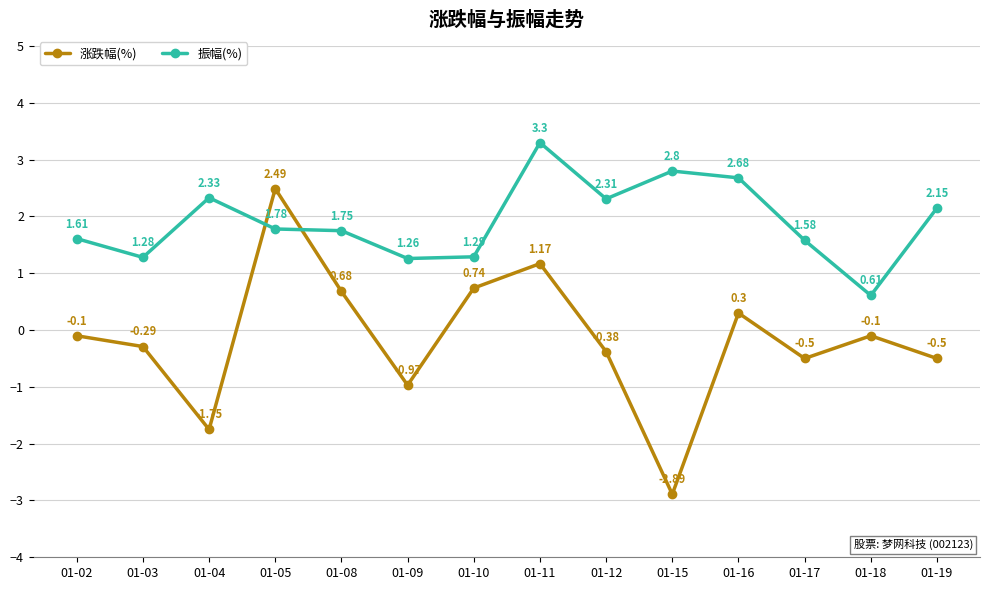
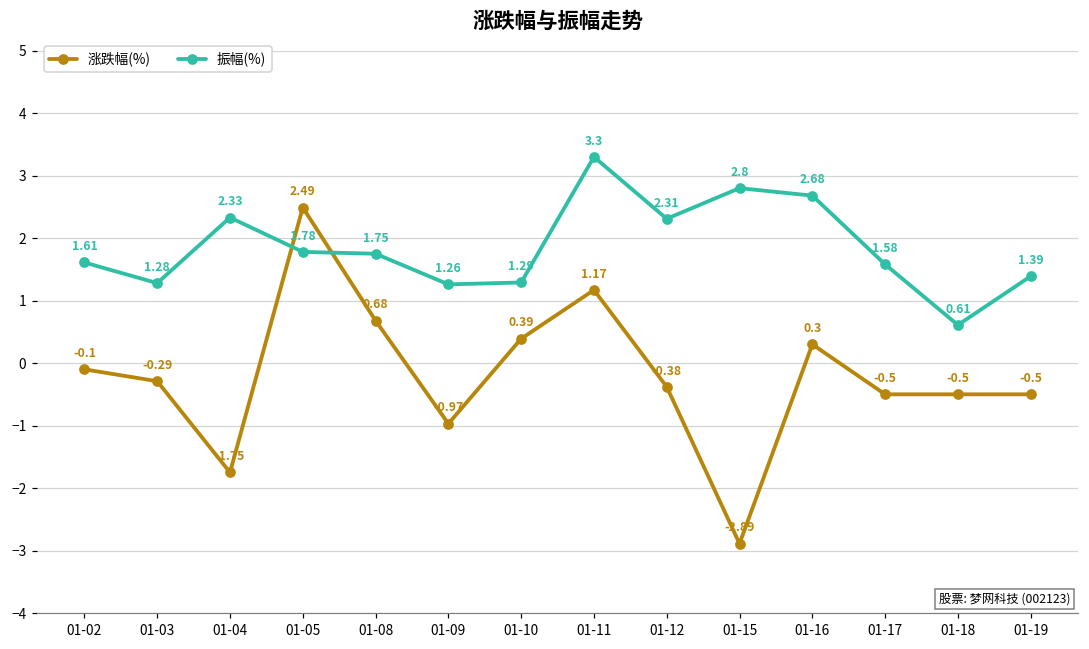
  {
    "涨跌幅(%)": {
      "01-02": -0.1,
      "01-03": -0.29,
      "01-04": -1.75,
      "01-05": 2.49,
      "01-08": 0.68,
      "01-09": -0.97,
-     "01-10": 0.74,
+     "01-10": 0.39,
      "01-11": 1.17,
      "01-12": -0.38,
      "01-15": -2.89,
      "01-16": 0.3,
      "01-17": -0.5,
-     "01-18": -0.1,
+     "01-18": -0.5,
      "01-19": -0.5
    },
    "振幅(%)": {
      "01-02": 1.61,
      "01-03": 1.28,
      "01-04": 2.33,
      "01-05": 1.78,
      "01-08": 1.75,
      "01-09": 1.26,
      "01-10": 1.29,
      "01-11": 3.3,
      "01-12": 2.31,
      "01-15": 2.8,
      "01-16": 2.68,
      "01-17": 1.58,
      "01-18": 0.61,
-     "01-19": 2.15
+     "01-19": 1.39
    }
  }
